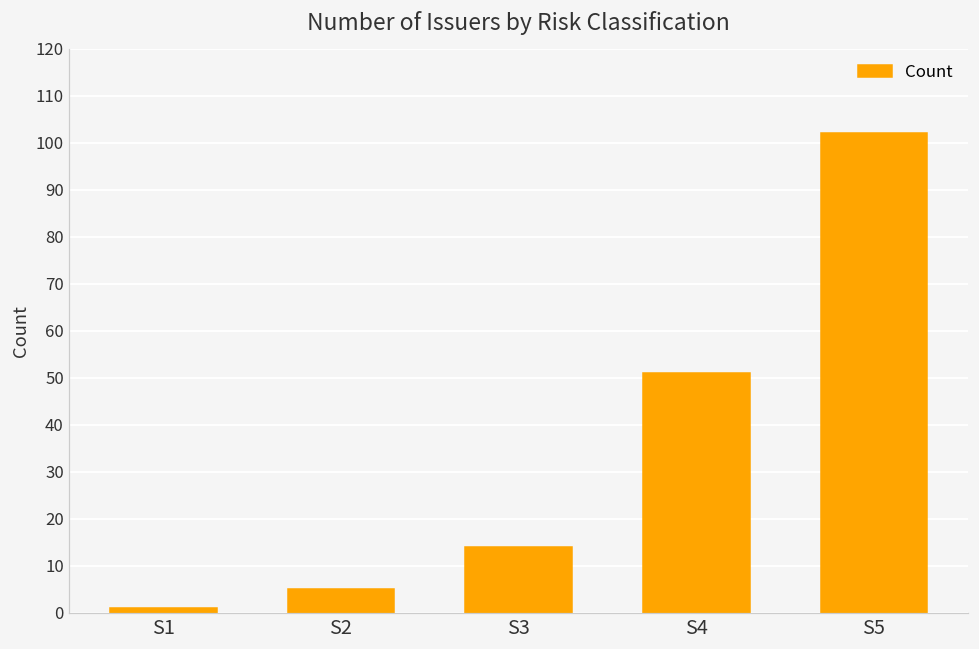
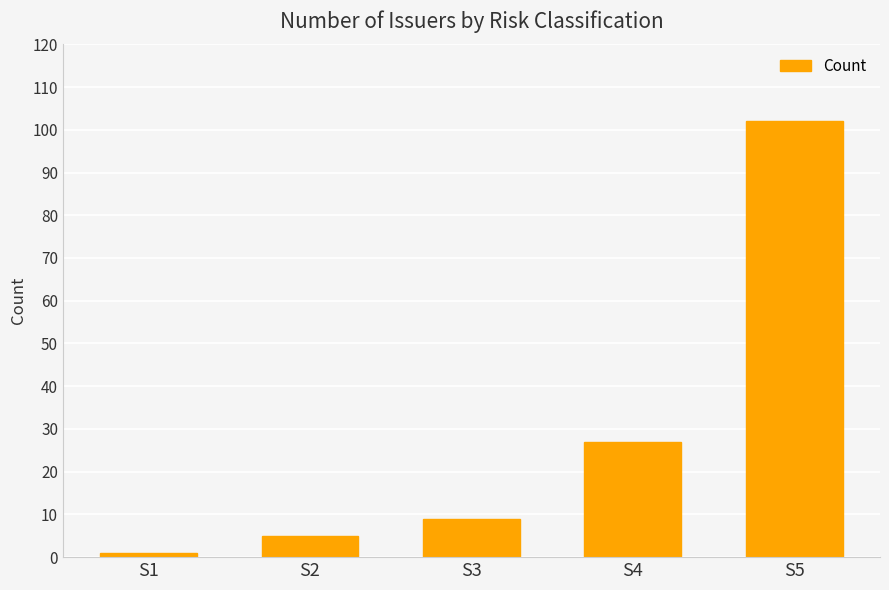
  {
    "S1": 1,
    "S2": 5,
-   "S3": 14,
-   "S4": 51,
+   "S3": 9,
+   "S4": 27,
    "S5": 102
  }
